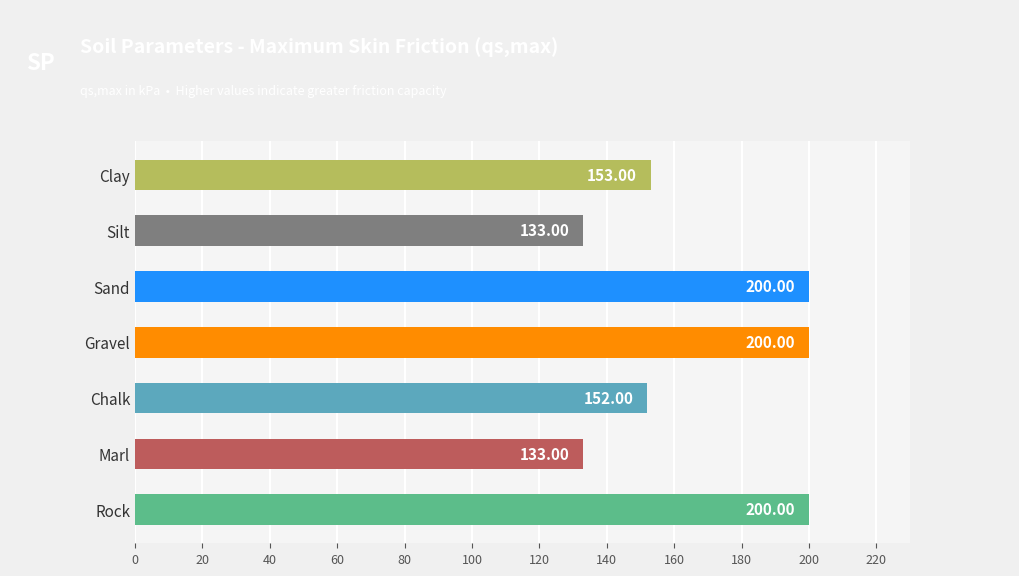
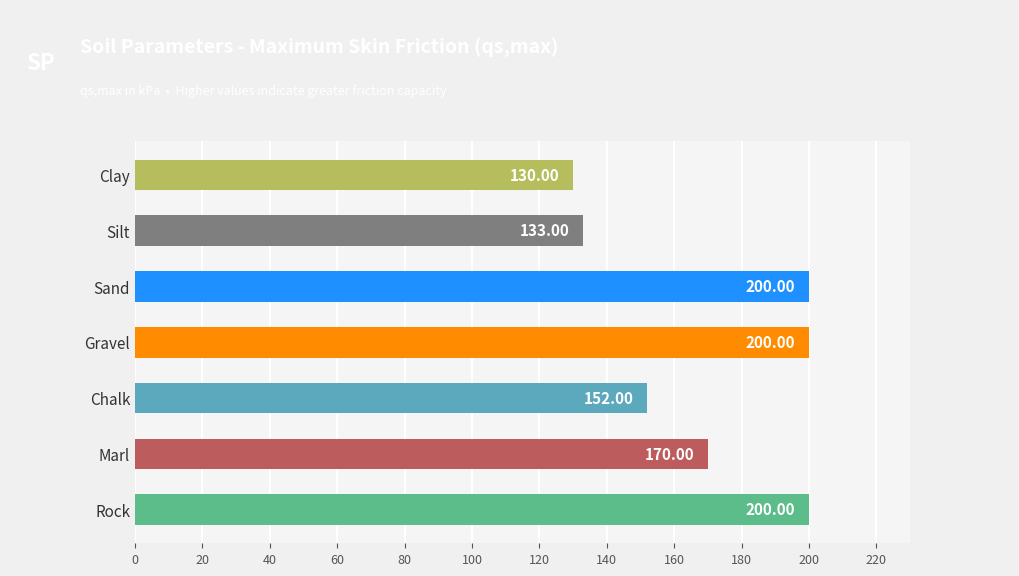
  {
-   "Clay": 153.00,
+   "Clay": 130.00,
    "Silt": 133.00,
    "Sand": 200.00,
    "Gravel": 200.00,
    "Chalk": 152.00,
-   "Marl": 133.00,
+   "Marl": 170.00,
    "Rock": 200.00
  }
